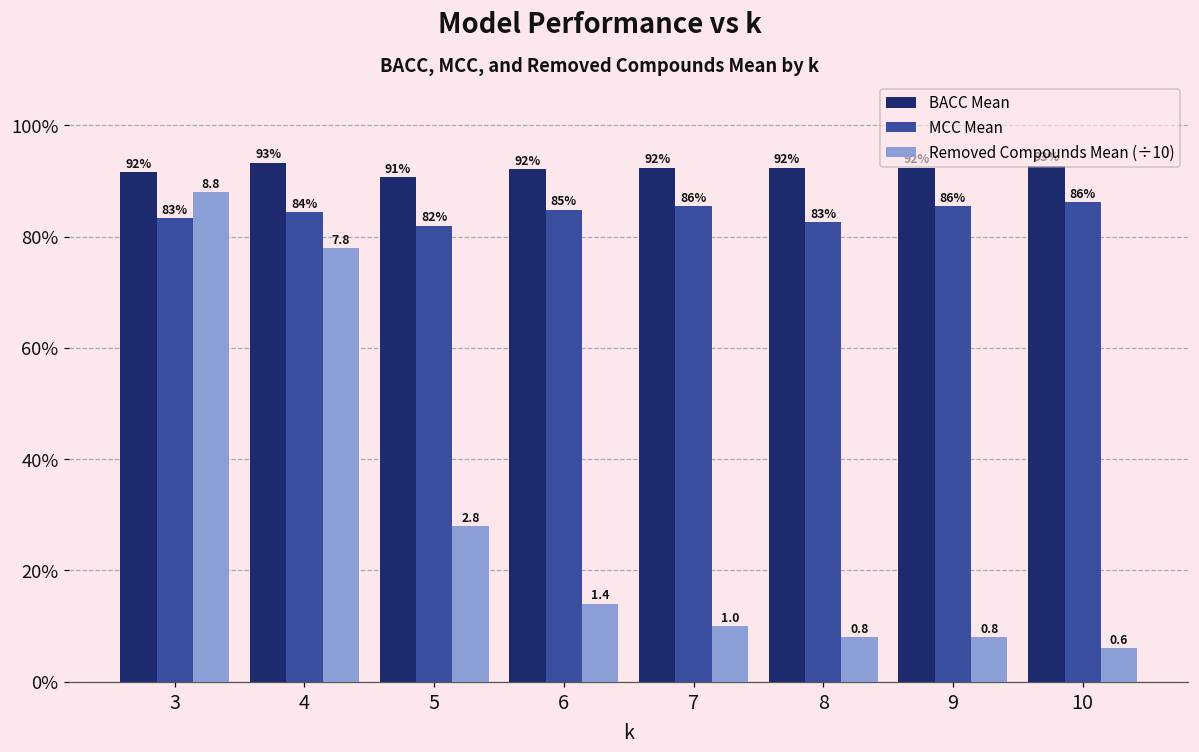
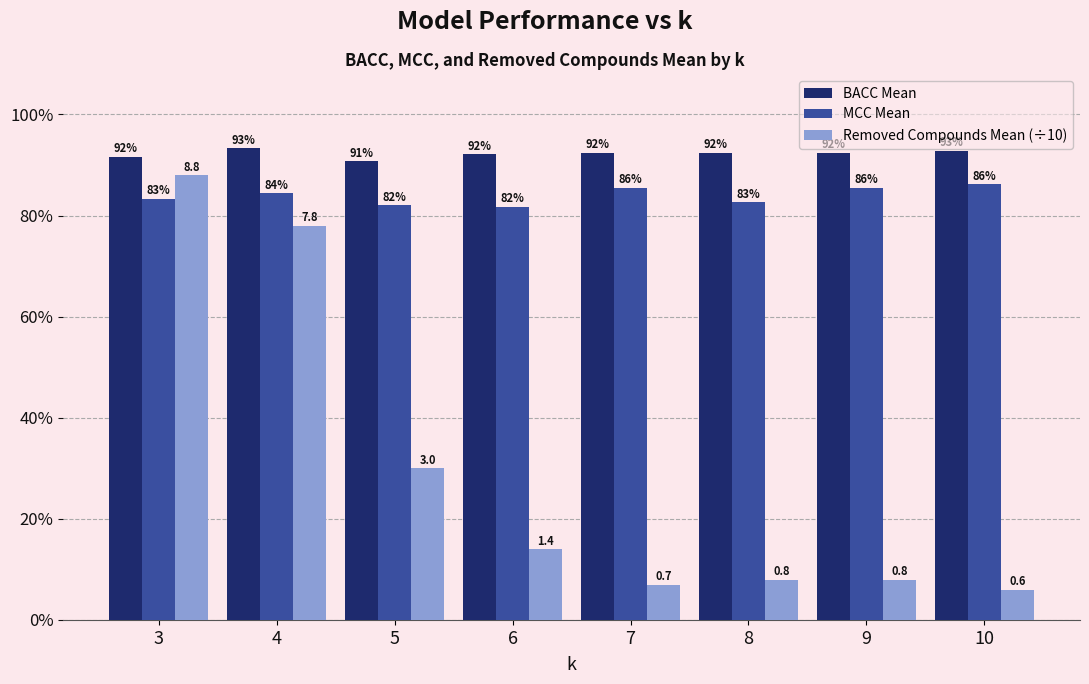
  {
    "BACC Mean": {
      "3": "92%",
      "4": "93%",
      "5": "91%",
      "6": "92%",
      "7": "92%",
      "8": "92%"
    },
    "MCC Mean": {
      "3": "83%",
      "4": "84%",
      "5": "82%",
-     "6": "85%",
+     "6": "82%",
      "7": "86%",
      "8": "83%",
      "9": "86%",
      "10": "86%"
    },
    "Removed Compounds Mean (÷10)": {
-     "5": "2.8",
-     "7": "1.0"
+     "5": "3.0",
+     "7": "0.7"
    }
  }
